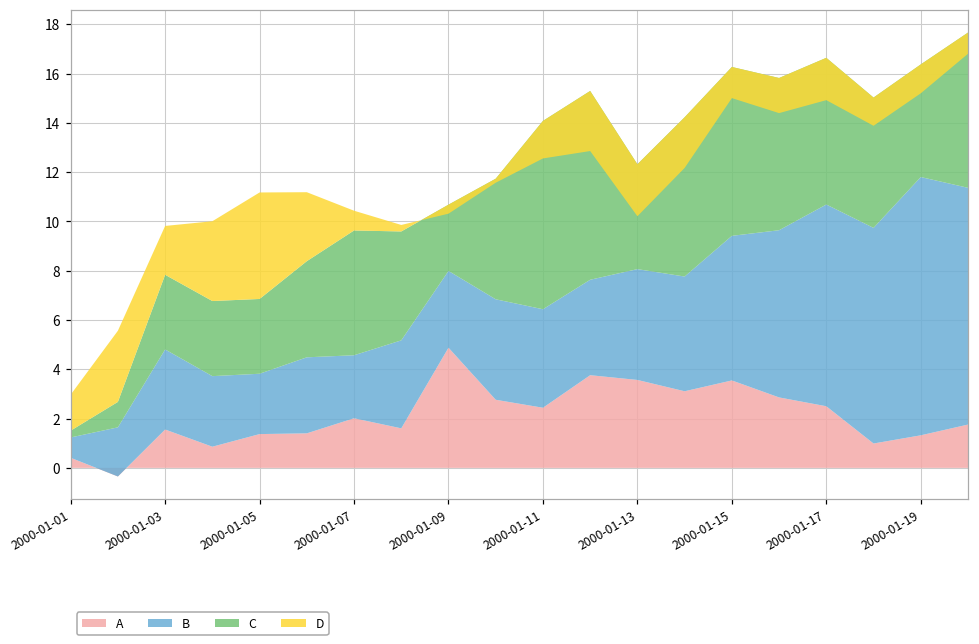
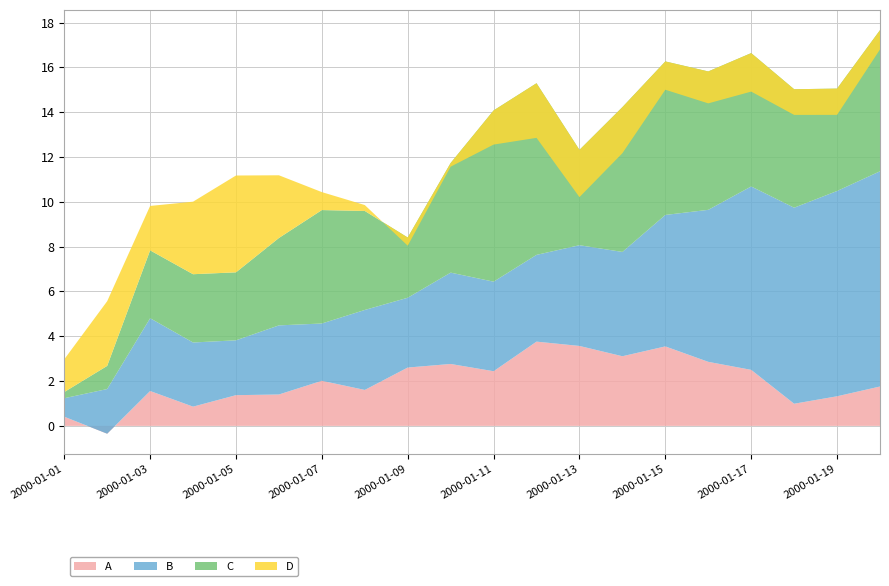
  {
    "A": {
      "2000-01-01": 0.4,
      "2000-01-03": 1.6,
      "2000-01-05": 1.4,
      "2000-01-07": 2.0,
-     "2000-01-09": 4.9,
+     "2000-01-09": 2.6,
      "2000-01-11": 2.4,
      "2000-01-13": 3.6,
      "2000-01-15": 3.5,
      "2000-01-17": 2.5,
      "2000-01-19": 1.3
    },
    "B": {
      "2000-01-01": 0.8,
      "2000-01-03": 3.2,
      "2000-01-05": 2.4,
      "2000-01-07": 2.6,
      "2000-01-09": 3.1,
      "2000-01-11": 4.0,
      "2000-01-13": 4.5,
      "2000-01-15": 5.9,
      "2000-01-17": 8.2,
-     "2000-01-19": 10.5
+     "2000-01-19": 9.2
    },
    "C": {
      "2000-01-01": 0.3,
      "2000-01-03": 3.0,
      "2000-01-05": 3.0,
      "2000-01-07": 5.1
    },
    "D": {
      "2000-01-01": 1.5,
      "2000-01-03": 2.0,
      "2000-01-05": 4.3,
      "2000-01-07": 0.8
    }
  }
